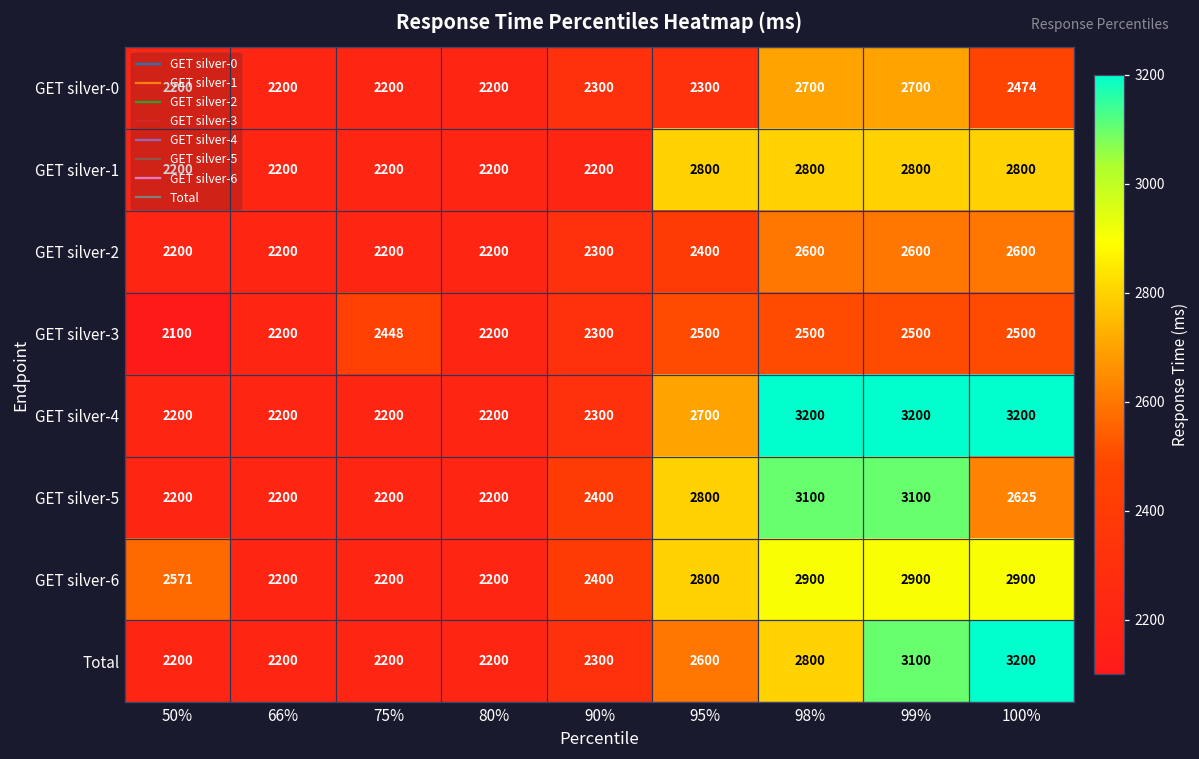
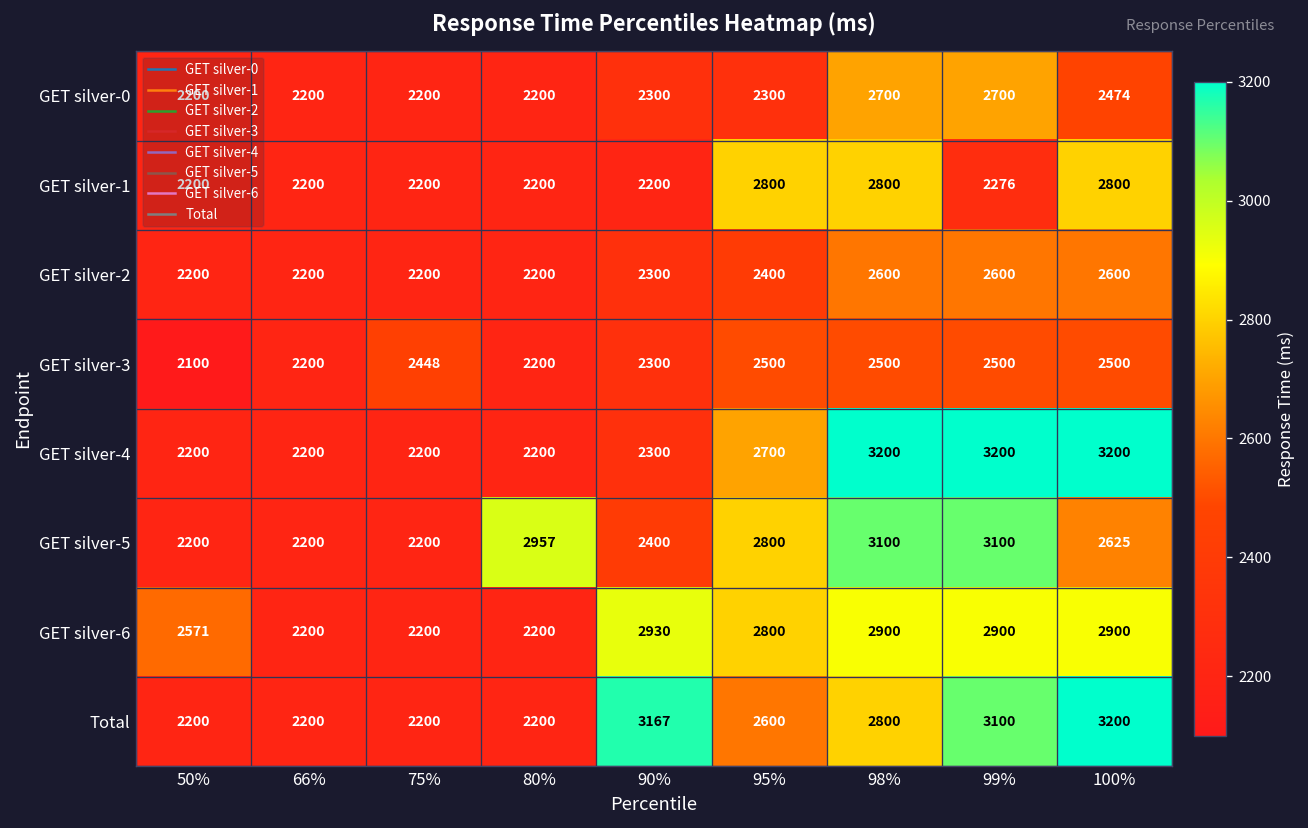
  {
    "GET silver-0": {
      "66%": 2200,
      "75%": 2200,
      "80%": 2200,
      "90%": 2300,
      "95%": 2300,
      "98%": 2700,
      "99%": 2700,
      "100%": 2474
    },
    "GET silver-1": {
      "66%": 2200,
      "75%": 2200,
      "80%": 2200,
      "90%": 2200,
      "95%": 2800,
      "98%": 2800,
-     "99%": 2800,
+     "99%": 2276,
      "100%": 2800
    },
    "GET silver-2": {
      "50%": 2200,
      "66%": 2200,
      "75%": 2200,
      "80%": 2200,
      "90%": 2300,
      "95%": 2400,
      "98%": 2600,
      "99%": 2600,
      "100%": 2600
    },
    "GET silver-3": {
      "50%": 2100,
      "66%": 2200,
      "75%": 2448,
      "80%": 2200,
      "90%": 2300,
      "95%": 2500,
      "98%": 2500,
      "99%": 2500,
      "100%": 2500
    },
    "GET silver-4": {
      "50%": 2200,
      "66%": 2200,
      "75%": 2200,
      "80%": 2200,
      "90%": 2300,
      "95%": 2700,
      "98%": 3200,
      "99%": 3200,
      "100%": 3200
    },
    "GET silver-5": {
      "50%": 2200,
      "66%": 2200,
      "75%": 2200,
-     "80%": 2200,
+     "80%": 2957,
      "90%": 2400,
      "95%": 2800,
      "98%": 3100,
      "99%": 3100,
      "100%": 2625
    },
    "GET silver-6": {
      "50%": 2571,
      "66%": 2200,
      "75%": 2200,
      "80%": 2200,
-     "90%": 2400,
+     "90%": 2930,
      "95%": 2800,
      "98%": 2900,
      "99%": 2900,
      "100%": 2900
    },
    "Total": {
      "50%": 2200,
      "66%": 2200,
      "75%": 2200,
      "80%": 2200,
-     "90%": 2300,
+     "90%": 3167,
      "95%": 2600,
      "98%": 2800,
      "99%": 3100,
      "100%": 3200
    }
  }
